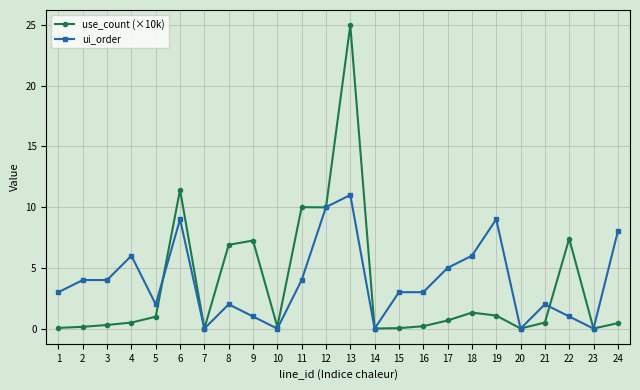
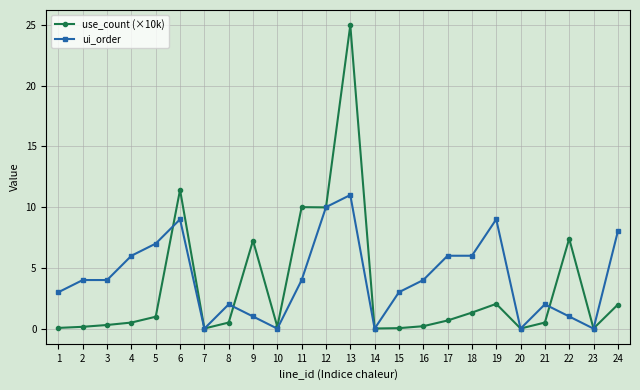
  {
    "use_count (×10k)": {
      "1": 0.1,
      "2": 0.2,
      "3": 0.3,
      "4": 0.5,
      "5": 1.0,
      "6": 11.4,
-     "8": 6.9,
+     "8": 0.5,
      "9": 7.3,
      "11": 10.0,
      "13": 25.0,
      "15": 0.0,
      "16": 0.2,
      "17": 0.7,
      "18": 1.3,
-     "19": 1.1,
+     "19": 2.0,
      "21": 0.5,
      "22": 7.4,
-     "24": 0.4
+     "24": 2.0
    },
    "ui_order": {
      "1": 3,
      "2": 4,
      "3": 4,
      "4": 6,
-     "5": 2,
+     "5": 7,
      "6": 9,
      "8": 2,
      "9": 1,
      "11": 4,
      "13": 11,
      "15": 3,
-     "16": 3,
-     "17": 5,
+     "16": 4,
+     "17": 6,
      "18": 6,
      "19": 9,
      "21": 2,
      "22": 1,
      "24": 8
    }
  }
